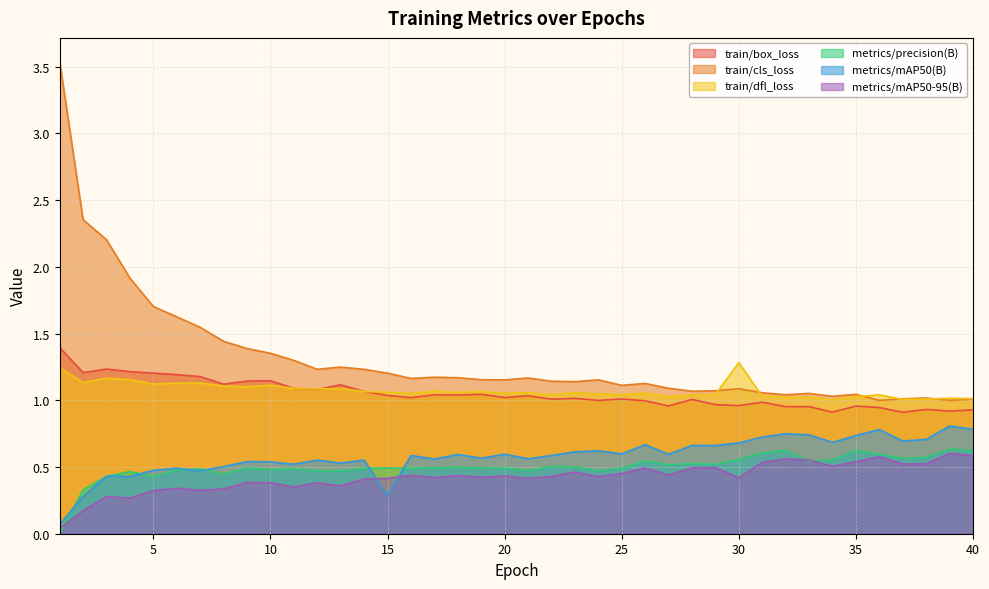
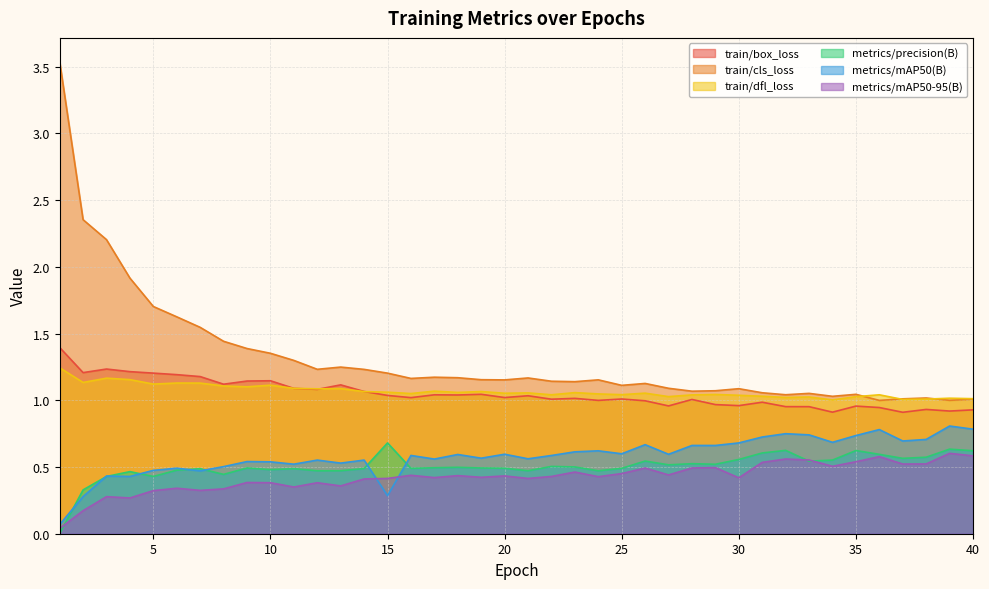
  {
    "train/dfl_loss": {
      "5": 1.12,
      "10": 1.11,
      "15": 1.06,
      "20": 1.05,
      "25": 1.04,
-     "30": 1.28
+     "30": 1.04
    },
    "metrics/precision(B)": {
      "5": 0.43,
      "10": 0.48,
-     "15": 0.49,
+     "15": 0.68,
      "20": 0.49,
      "25": 0.49,
      "30": 0.56,
      "35": 0.62,
      "40": 0.62
    },
    "metrics/mAP50(B)": {
      "5": 0.47,
      "10": 0.54,
      "15": 0.29,
      "20": 0.60,
      "25": 0.60,
      "30": 0.68,
      "35": 0.74,
      "40": 0.78
    },
    "metrics/mAP50-95(B)": {
      "5": 0.32,
      "10": 0.38,
      "15": 0.41,
      "20": 0.43,
      "25": 0.45,
      "30": 0.42,
      "35": 0.54,
      "40": 0.58
    }
  }
